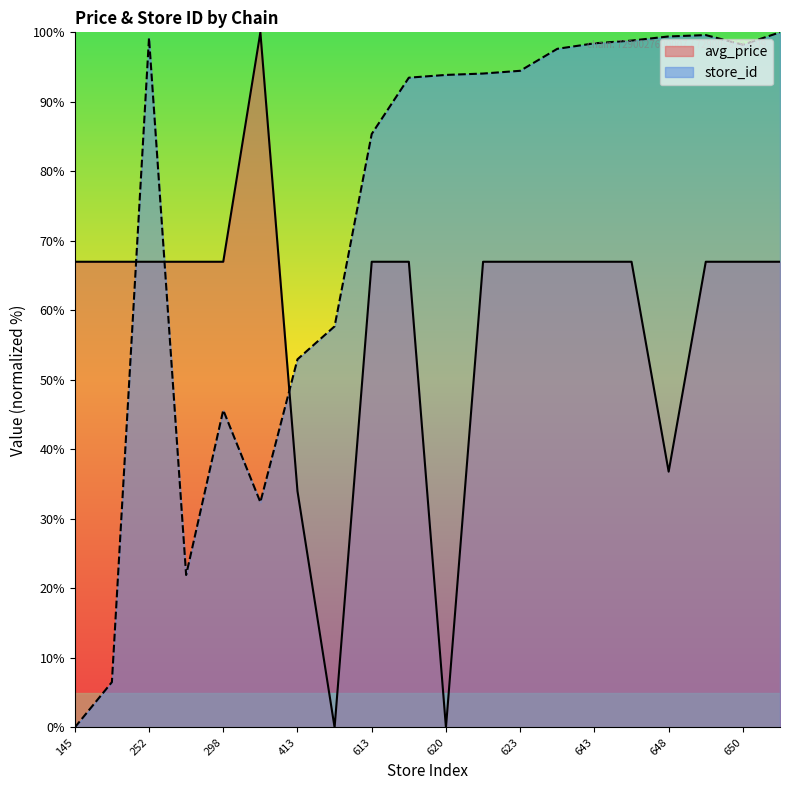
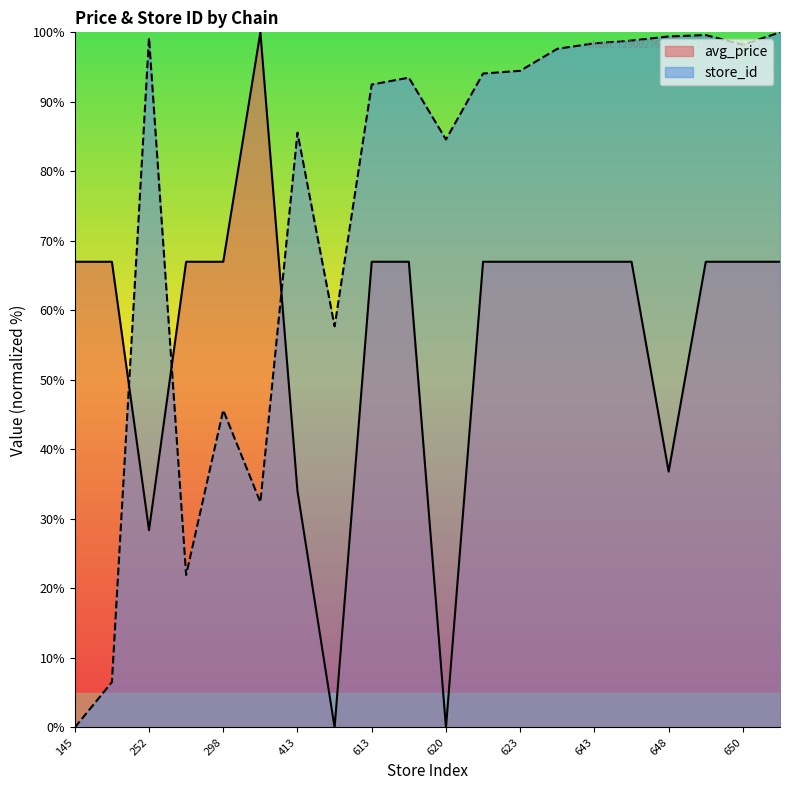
  {
    "avg_price": {
      "145": "67%",
-     "252": "67%",
+     "252": "28%",
      "298": "67%",
      "413": "34%",
      "613": "67%",
      "623": "67%",
      "643": "67%",
      "648": "37%",
      "650": "67%"
    },
    "store_id": {
      "252": "99%",
      "298": "46%",
-     "413": "53%",
-     "613": "85%",
-     "620": "94%",
+     "413": "86%",
+     "613": "92%",
+     "620": "85%",
      "623": "94%",
      "648": "99%"
    }
  }
